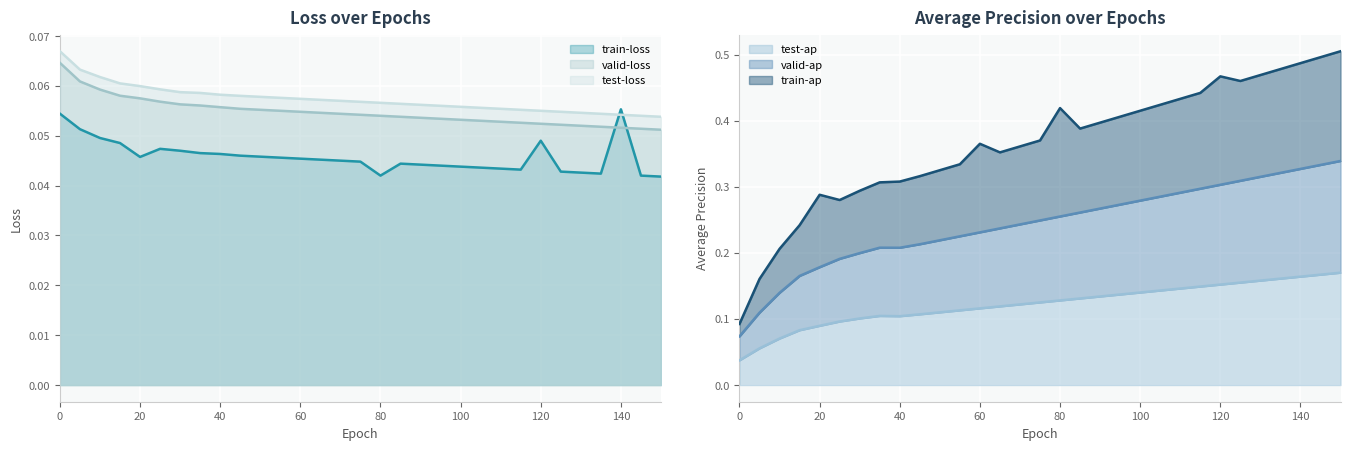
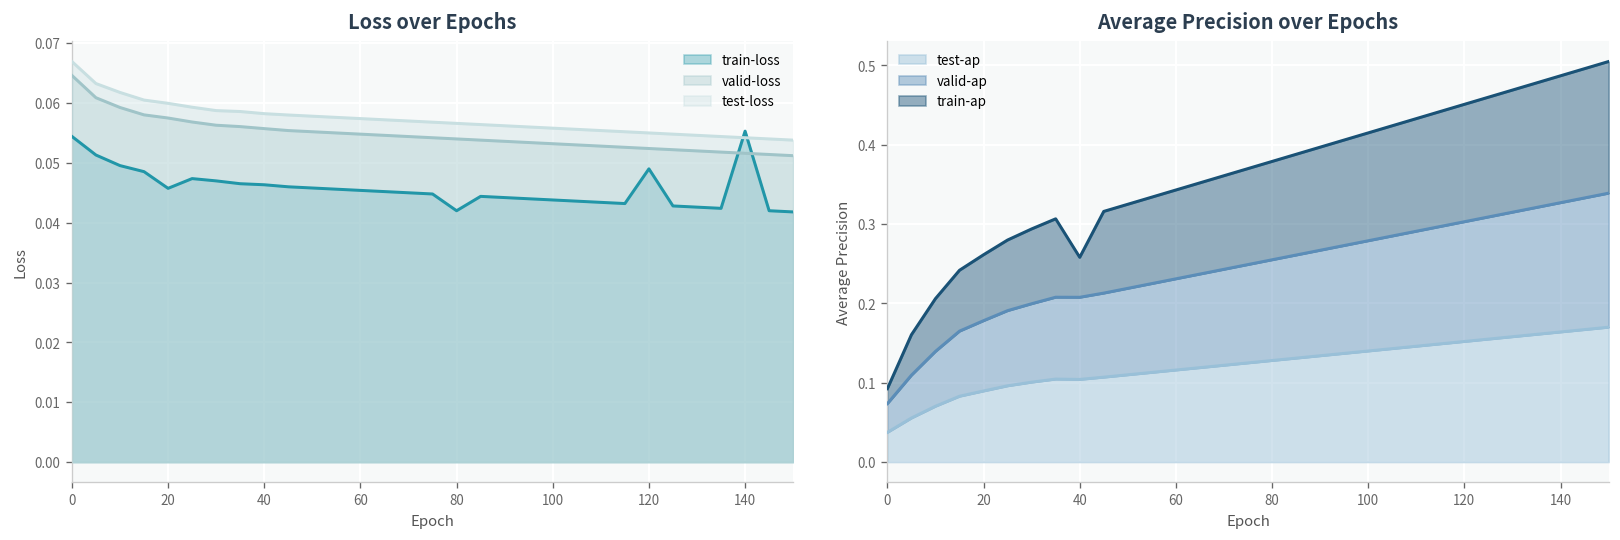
  {
    "Loss over Epochs": {
      "train-loss": {
        "0": 0.054,
        "20": 0.046,
        "40": 0.046,
        "60": 0.045,
        "80": 0.042,
        "100": 0.044,
        "120": 0.049,
        "140": 0.055
      }
    },
    "Average Precision over Epochs": {
      "train-ap": {
        "0": 0.02,
-       "20": 0.11,
-       "40": 0.10,
-       "60": 0.13,
-       "80": 0.16,
+       "20": 0.08,
+       "40": 0.05,
+       "60": 0.11,
+       "80": 0.12,
        "100": 0.14,
-       "120": 0.16,
+       "120": 0.15,
        "140": 0.16
      }
    }
  }
